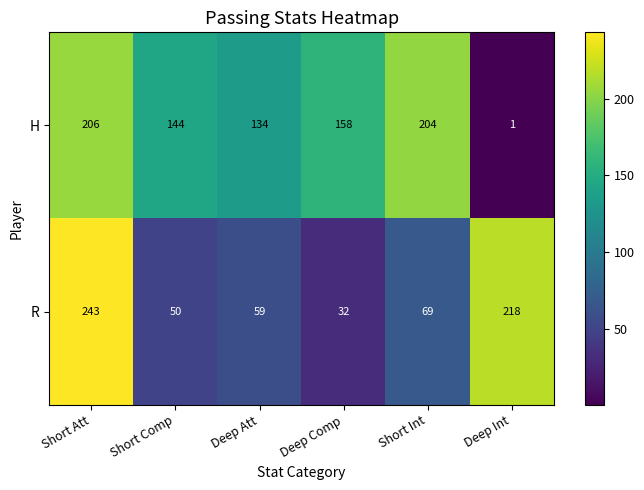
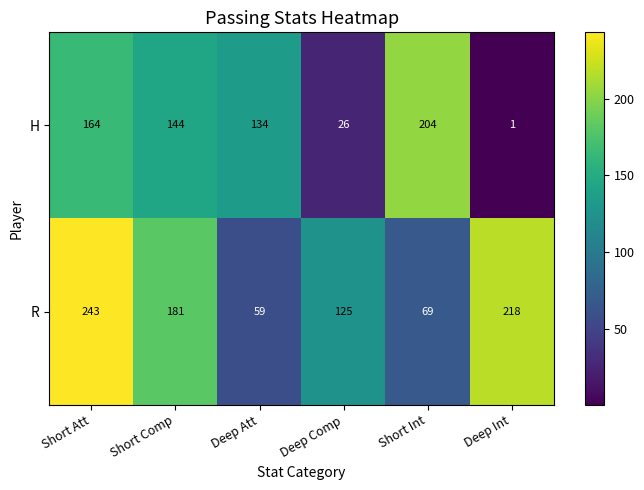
  {
    "H": {
-     "Short Att": 206,
+     "Short Att": 164,
      "Short Comp": 144,
      "Deep Att": 134,
-     "Deep Comp": 158,
+     "Deep Comp": 26,
      "Short Int": 204,
      "Deep Int": 1
    },
    "R": {
      "Short Att": 243,
-     "Short Comp": 50,
+     "Short Comp": 181,
      "Deep Att": 59,
-     "Deep Comp": 32,
+     "Deep Comp": 125,
      "Short Int": 69,
      "Deep Int": 218
    }
  }
